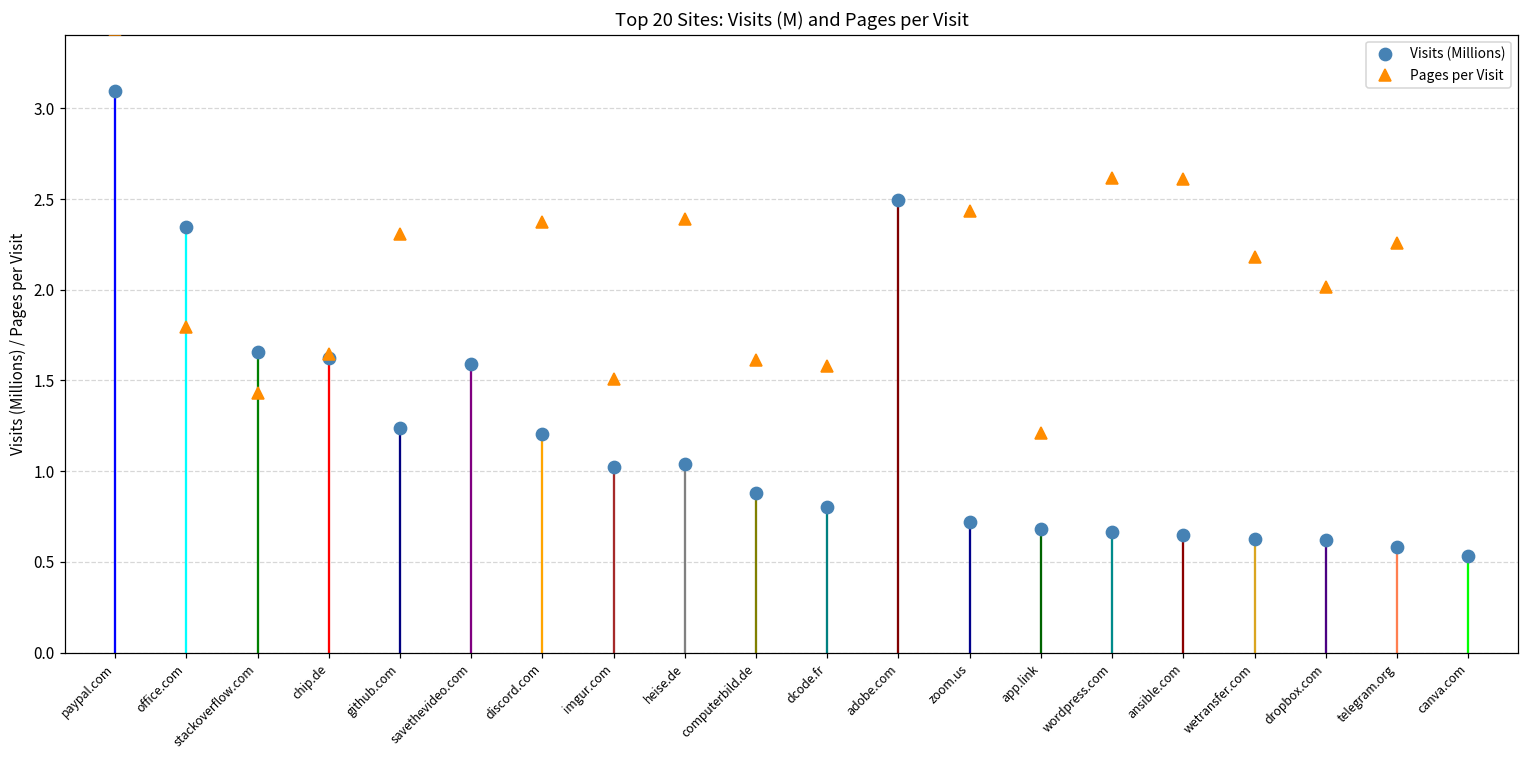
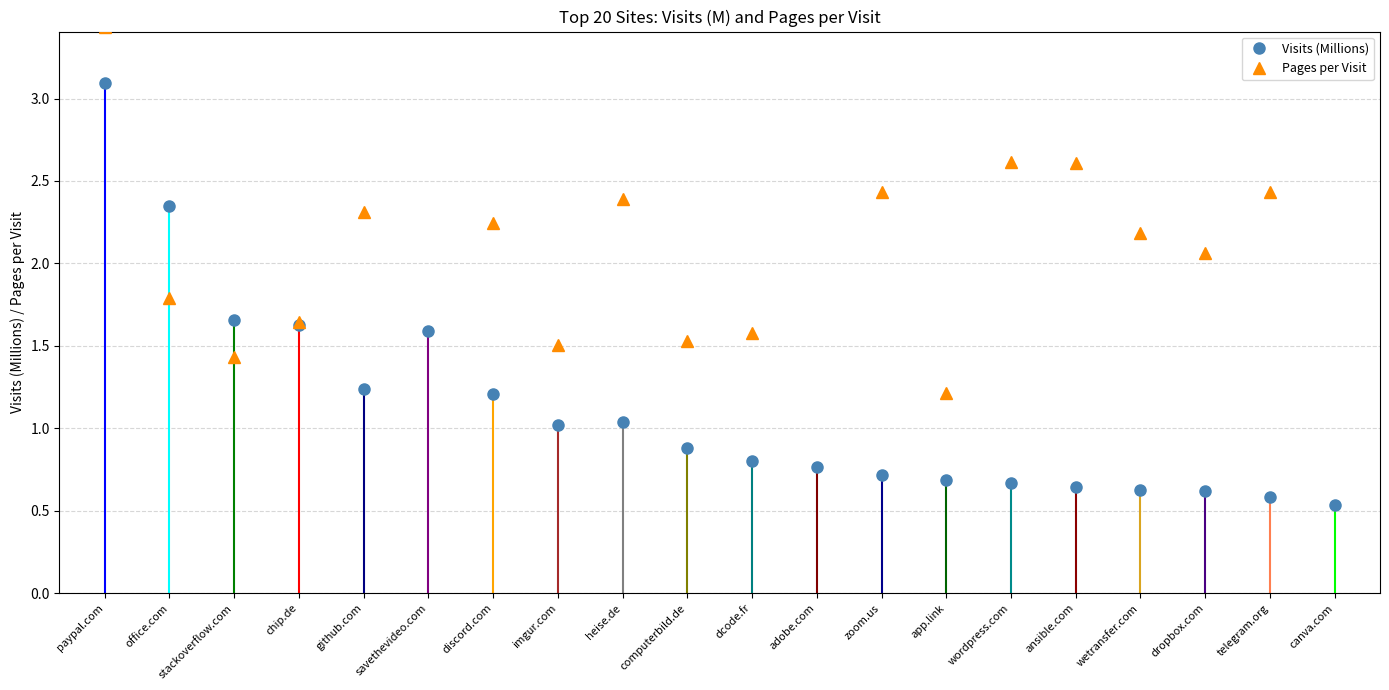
  {
    "Visits (Millions)": {
      "paypal.com": 3.10,
      "office.com": 2.35,
      "stackoverflow.com": 1.65,
      "chip.de": 1.63,
      "github.com": 1.24,
      "savethevideo.com": 1.59,
      "discord.com": 1.21,
      "imgur.com": 1.02,
      "heise.de": 1.04,
      "computerbild.de": 0.88,
      "dcode.fr": 0.80,
-     "adobe.com": 2.49,
+     "adobe.com": 0.77,
      "zoom.us": 0.72,
      "app.link": 0.68,
      "wordpress.com": 0.67,
      "ansible.com": 0.65,
      "wetransfer.com": 0.62,
      "dropbox.com": 0.62,
      "telegram.org": 0.58,
      "canva.com": 0.53
    },
    "Pages per Visit": {
      "office.com": 1.79,
      "stackoverflow.com": 1.43,
      "chip.de": 1.64,
      "github.com": 2.31,
-     "discord.com": 2.37,
+     "discord.com": 2.24,
      "imgur.com": 1.51,
      "heise.de": 2.39,
-     "computerbild.de": 1.61,
+     "computerbild.de": 1.53,
      "dcode.fr": 1.58,
      "zoom.us": 2.43,
      "app.link": 1.21,
      "wordpress.com": 2.62,
      "ansible.com": 2.61,
      "wetransfer.com": 2.18,
-     "dropbox.com": 2.01,
-     "telegram.org": 2.26
+     "dropbox.com": 2.06,
+     "telegram.org": 2.43
    }
  }
